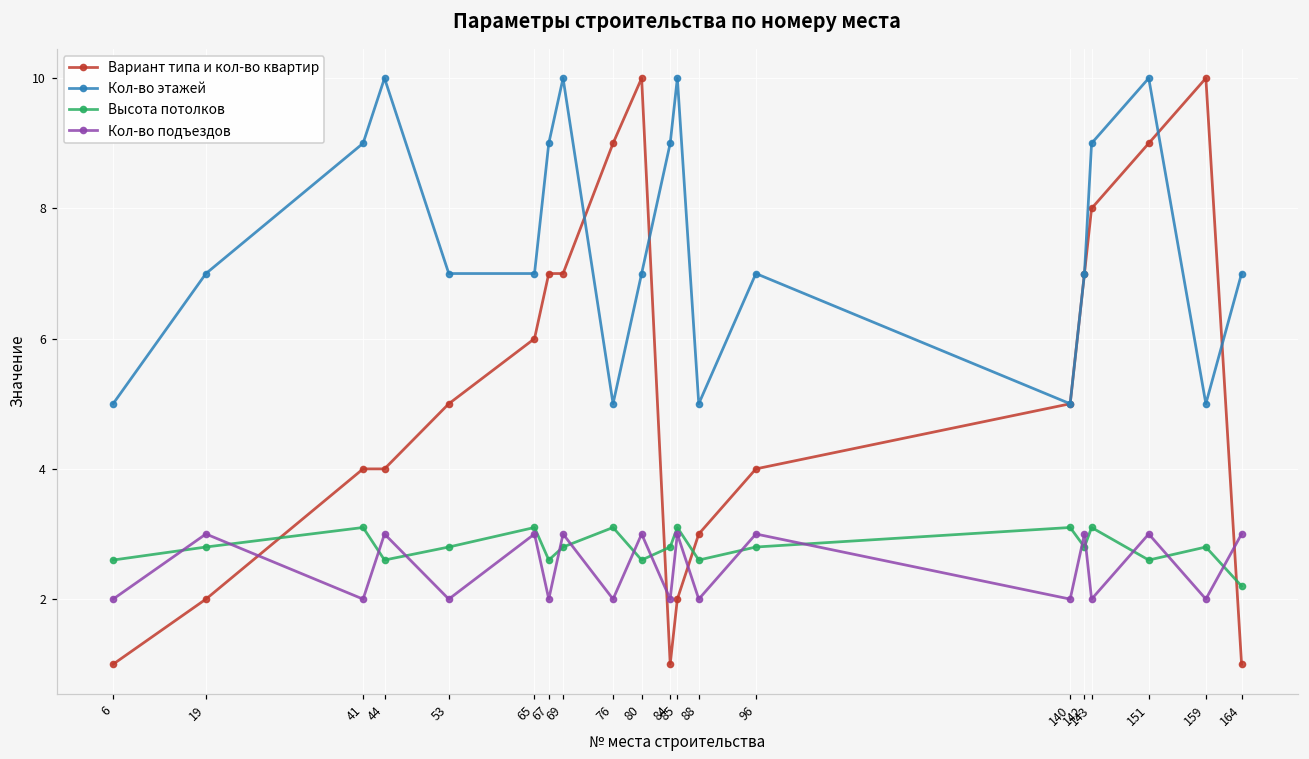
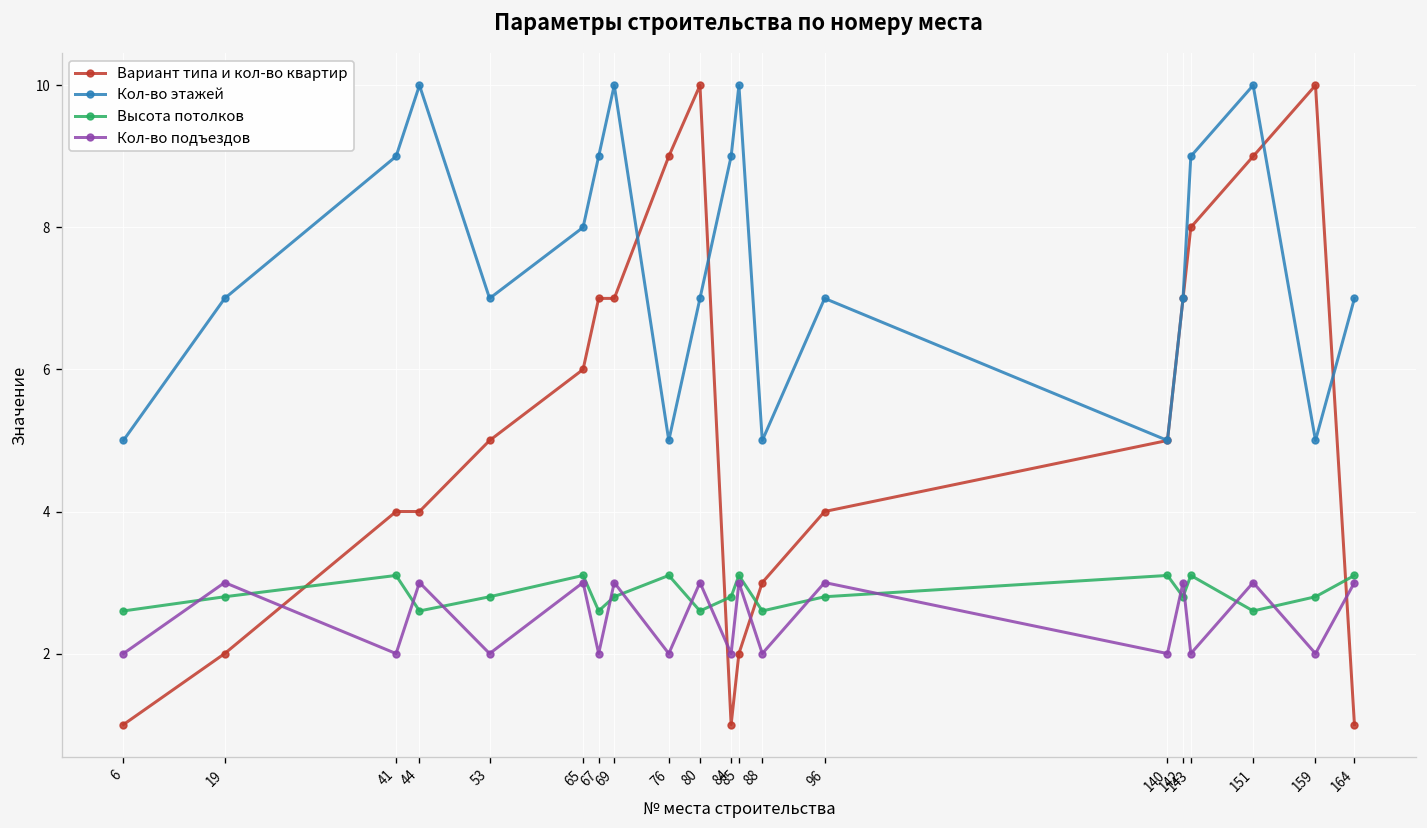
  {
    "Вариант типа и кол-во квартир": {
      "6": 1.0,
      "19": 2.0,
      "41": 4.0,
      "44": 4.0,
      "53": 5.0,
      "65": 6.0,
      "67": 7.0,
      "69": 7.0,
      "76": 9.0,
      "80": 10.0,
      "84": 1.0,
      "85": 2.0,
      "88": 3.0,
      "96": 4.0,
      "143": 8.0,
      "151": 9.0,
      "159": 10.0,
      "164": 1.0
    },
    "Кол-во этажей": {
      "6": 5,
      "19": 7,
      "41": 9,
      "44": 10,
      "53": 7,
-     "65": 7,
+     "65": 8,
      "67": 9,
      "69": 10,
      "76": 5,
      "80": 7,
      "84": 9,
      "85": 10,
      "88": 5,
      "96": 7,
      "143": 9,
      "151": 10,
      "159": 5,
      "164": 7
    },
    "Высота потолков": {
      "6": 2.6,
      "19": 2.8,
      "41": 3.1,
      "44": 2.6,
      "53": 2.8,
      "65": 3.1,
      "67": 2.6,
      "69": 2.8,
      "76": 3.1,
      "80": 2.6,
      "84": 2.8,
      "85": 3.1,
      "88": 2.6,
      "96": 2.8,
      "140": 3.1,
      "142": 2.8,
      "143": 3.1,
      "151": 2.6,
      "159": 2.8,
-     "164": 2.2
+     "164": 3.1
    },
    "Кол-во подъездов": {
      "6": 2.0,
      "19": 3.0,
      "41": 2.0,
      "44": 3.0,
      "53": 2.0,
      "65": 3.0,
      "67": 2.0,
      "69": 3.0,
      "76": 2.0,
      "80": 3.0,
      "84": 2.0,
      "85": 3.0,
      "88": 2.0,
      "96": 3.0,
      "140": 2.0,
      "142": 3.0,
      "143": 2.0,
      "151": 3.0,
      "159": 2.0,
      "164": 3.0
    }
  }
